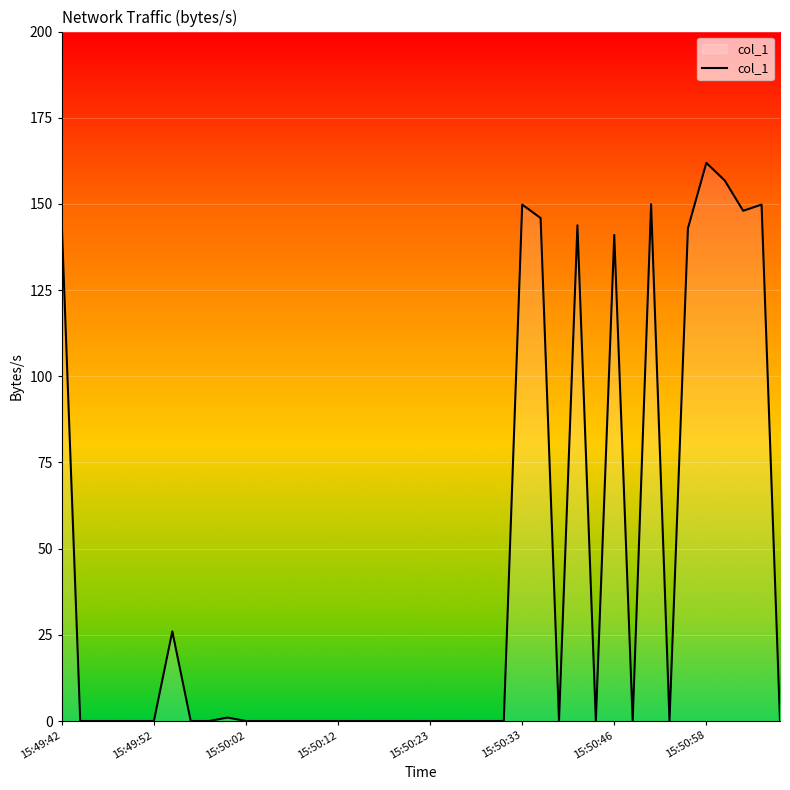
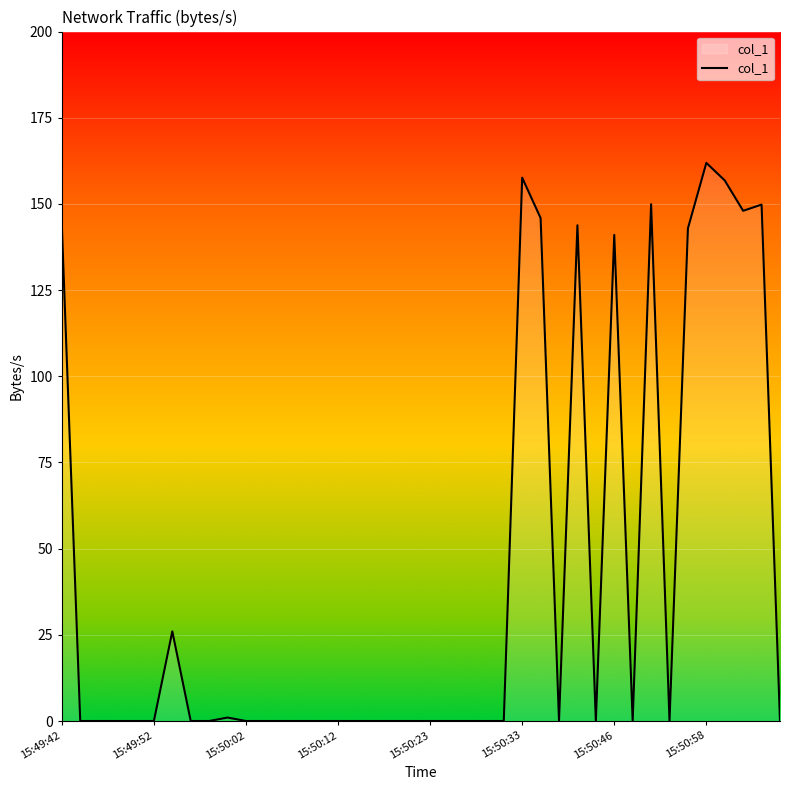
  {
    "15:49:42": 144,
    "15:49:52": 0,
    "15:50:02": 0,
    "15:50:12": 0,
    "15:50:23": 0,
-   "15:50:33": 150,
+   "15:50:33": 158,
    "15:50:46": 141,
    "15:50:58": 162
  }
